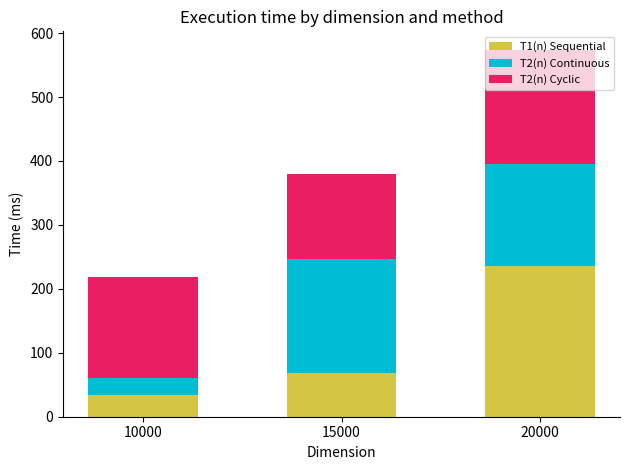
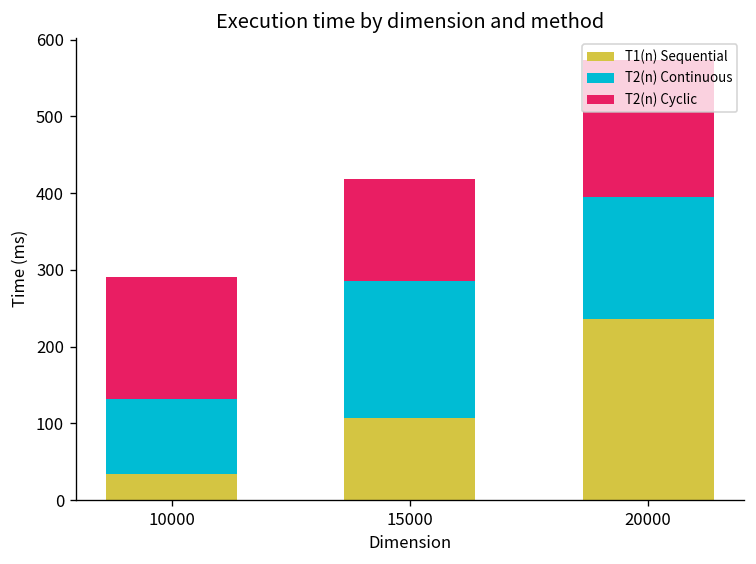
  {
    "T1(n) Sequential": {
      "10000": 30,
-     "15000": 70,
+     "15000": 110,
      "20000": 240
    },
    "T2(n) Continuous": {
-     "10000": 30,
+     "10000": 100,
      "15000": 180,
      "20000": 160
    },
    "T2(n) Cyclic": {
      "10000": 160,
      "15000": 130
    }
  }
